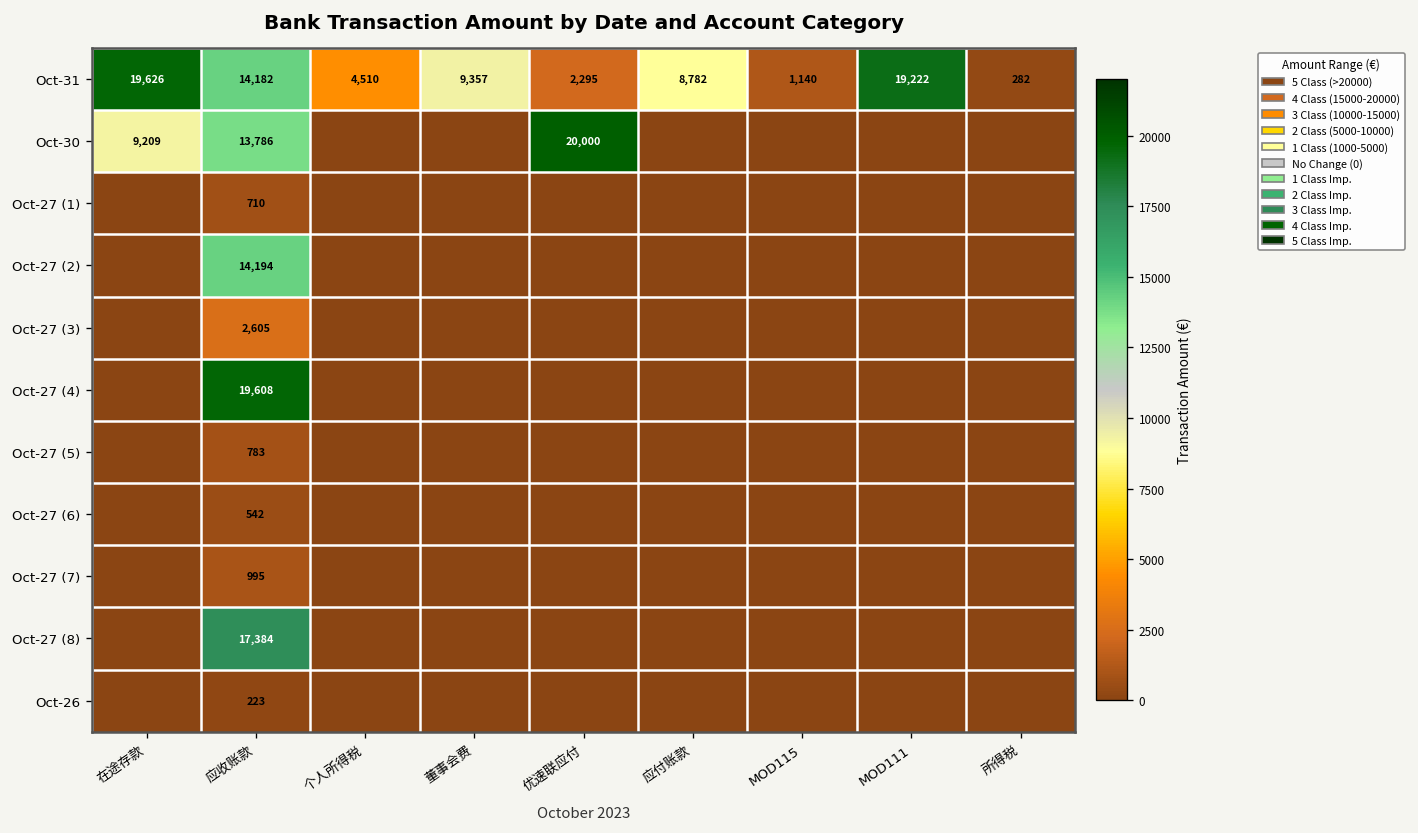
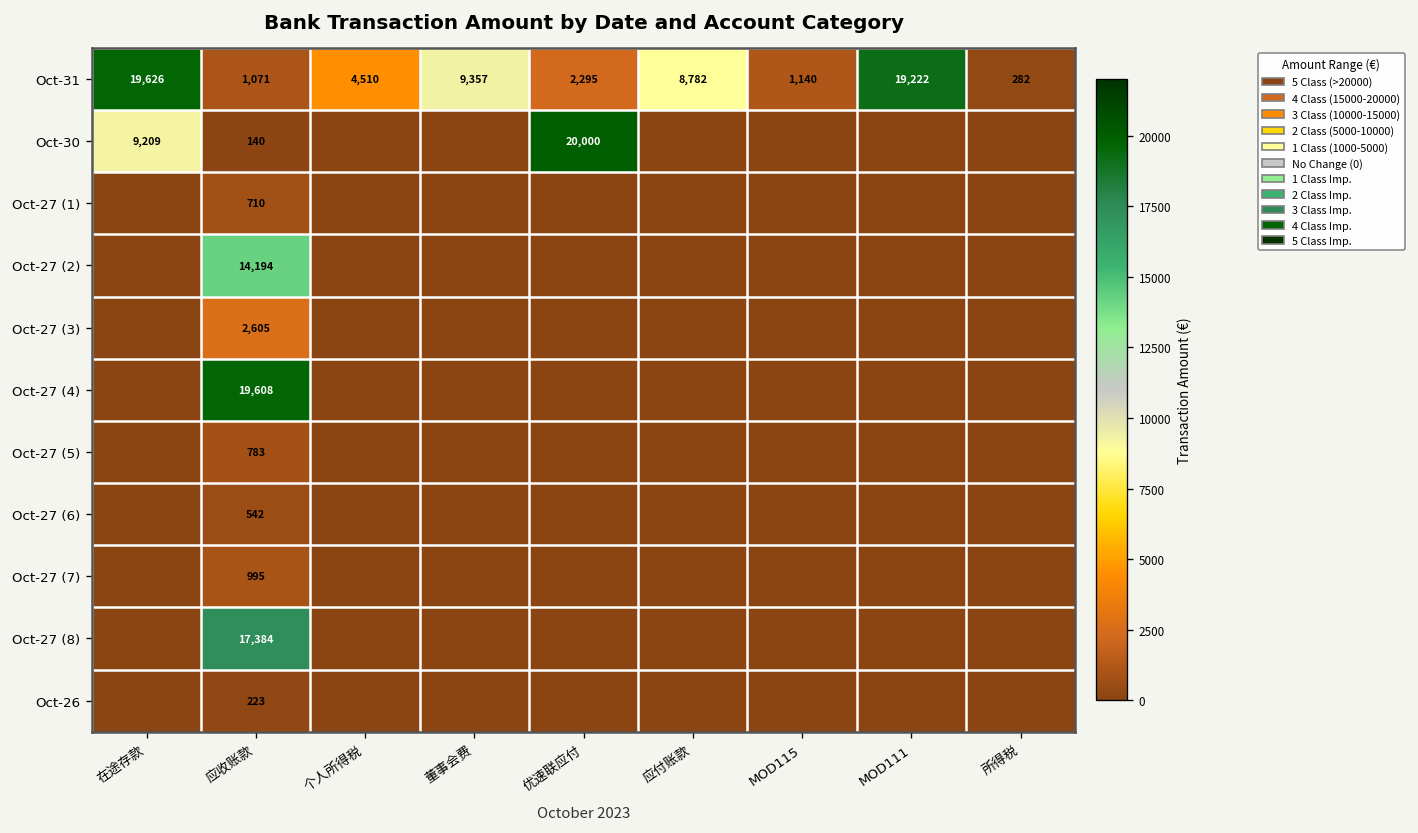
  {
    "Oct-31": {
      "在途存款": "19,626",
-     "应收账款": "14,182",
+     "应收账款": "1,071",
      "个人所得税": "4,510",
      "董事会费": "9,357",
      "优速联应付": "2,295",
      "应付账款": "8,782",
      "MOD115": "1,140",
      "MOD111": "19,222",
      "所得税": "282"
    },
    "Oct-30": {
      "在途存款": "9,209",
-     "应收账款": "13,786",
+     "应收账款": "140",
      "优速联应付": "20,000"
    },
    "Oct-27 (1)": {
      "应收账款": "710"
    },
    "Oct-27 (2)": {
      "应收账款": "14,194"
    },
    "Oct-27 (3)": {
      "应收账款": "2,605"
    },
    "Oct-27 (4)": {
      "应收账款": "19,608"
    },
    "Oct-27 (5)": {
      "应收账款": "783"
    },
    "Oct-27 (6)": {
      "应收账款": "542"
    },
    "Oct-27 (7)": {
      "应收账款": "995"
    },
    "Oct-27 (8)": {
      "应收账款": "17,384"
    },
    "Oct-26": {
      "应收账款": "223"
    }
  }
